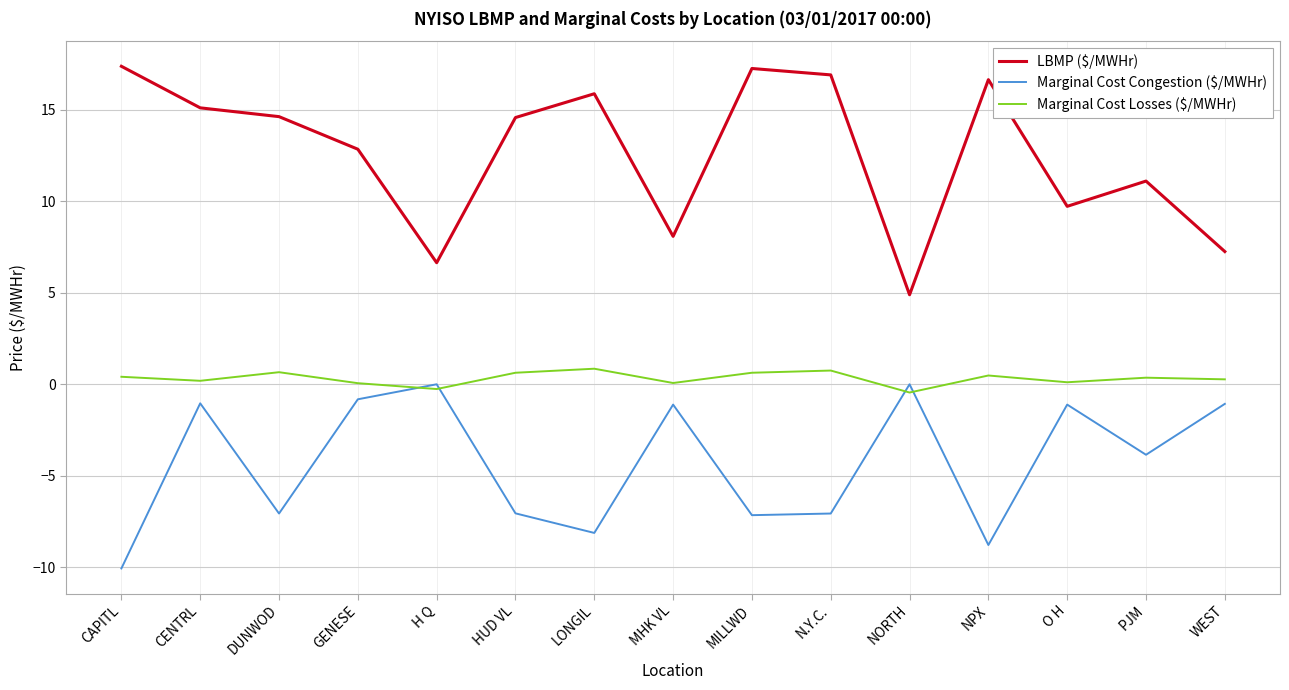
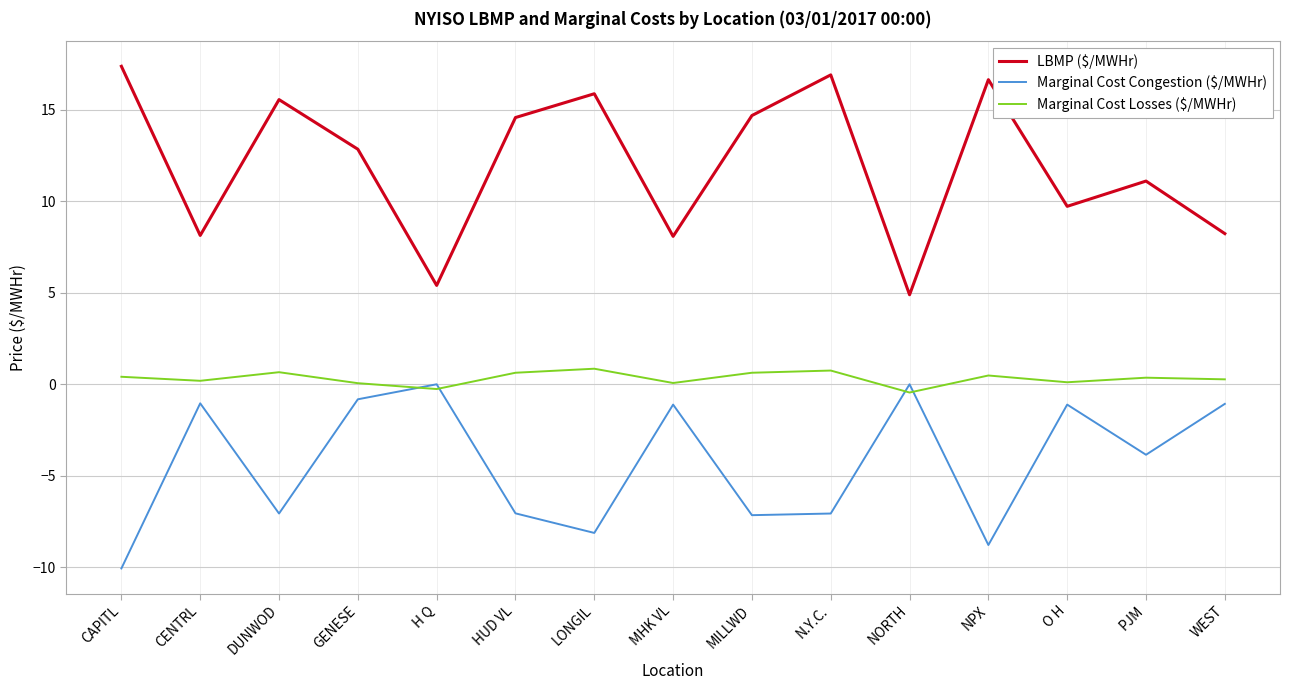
  {
    "LBMP ($/MWHr)": {
      "CAPITL": 17.4,
-     "CENTRL": 15.1,
-     "DUNWOD": 14.6,
+     "CENTRL": 8.1,
+     "DUNWOD": 15.6,
      "GENESE": 12.8,
-     "H Q": 6.6,
+     "H Q": 5.4,
      "HUD VL": 14.6,
      "LONGIL": 15.9,
      "MHK VL": 8.1,
-     "MILLWD": 17.3,
+     "MILLWD": 14.7,
      "N.Y.C.": 16.9,
      "NORTH": 4.9,
      "NPX": 16.6,
      "O H": 9.7,
      "PJM": 11.1,
-     "WEST": 7.3
+     "WEST": 8.2
    },
    "Marginal Cost Congestion ($/MWHr)": {
      "CAPITL": -10.1,
      "CENTRL": -1.0,
      "DUNWOD": -7.1,
      "GENESE": -0.8,
      "H Q": 0.0,
      "HUD VL": -7.1,
      "LONGIL": -8.1,
      "MHK VL": -1.1,
      "MILLWD": -7.2,
      "N.Y.C.": -7.1,
      "NORTH": 0.0,
      "NPX": -8.8,
      "O H": -1.1,
      "PJM": -3.9,
      "WEST": -1.1
    },
    "Marginal Cost Losses ($/MWHr)": {
      "CAPITL": 0.4,
      "CENTRL": 0.2,
      "DUNWOD": 0.7,
      "GENESE": 0.1,
      "H Q": -0.3,
      "HUD VL": 0.6,
      "LONGIL": 0.9,
      "MHK VL": 0.1,
      "MILLWD": 0.6,
      "N.Y.C.": 0.8,
      "NORTH": -0.5,
      "NPX": 0.5,
      "O H": 0.1,
      "PJM": 0.4,
      "WEST": 0.3
    }
  }
